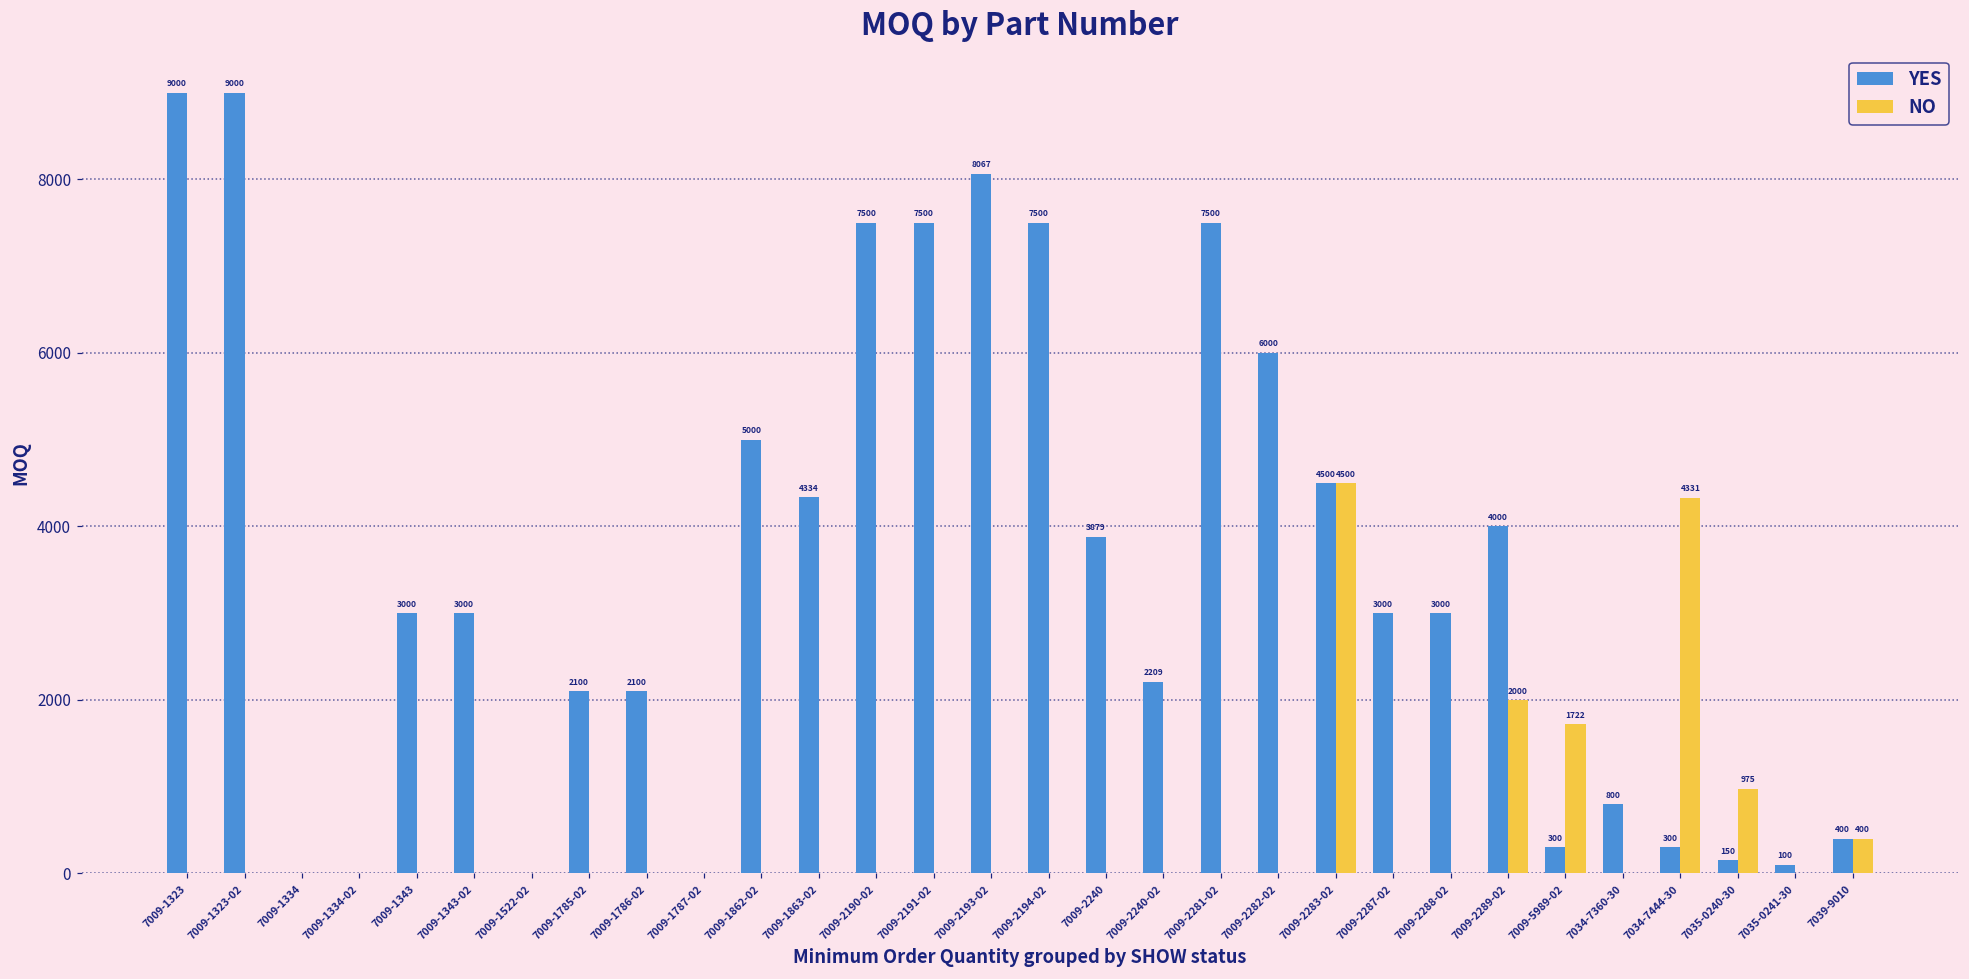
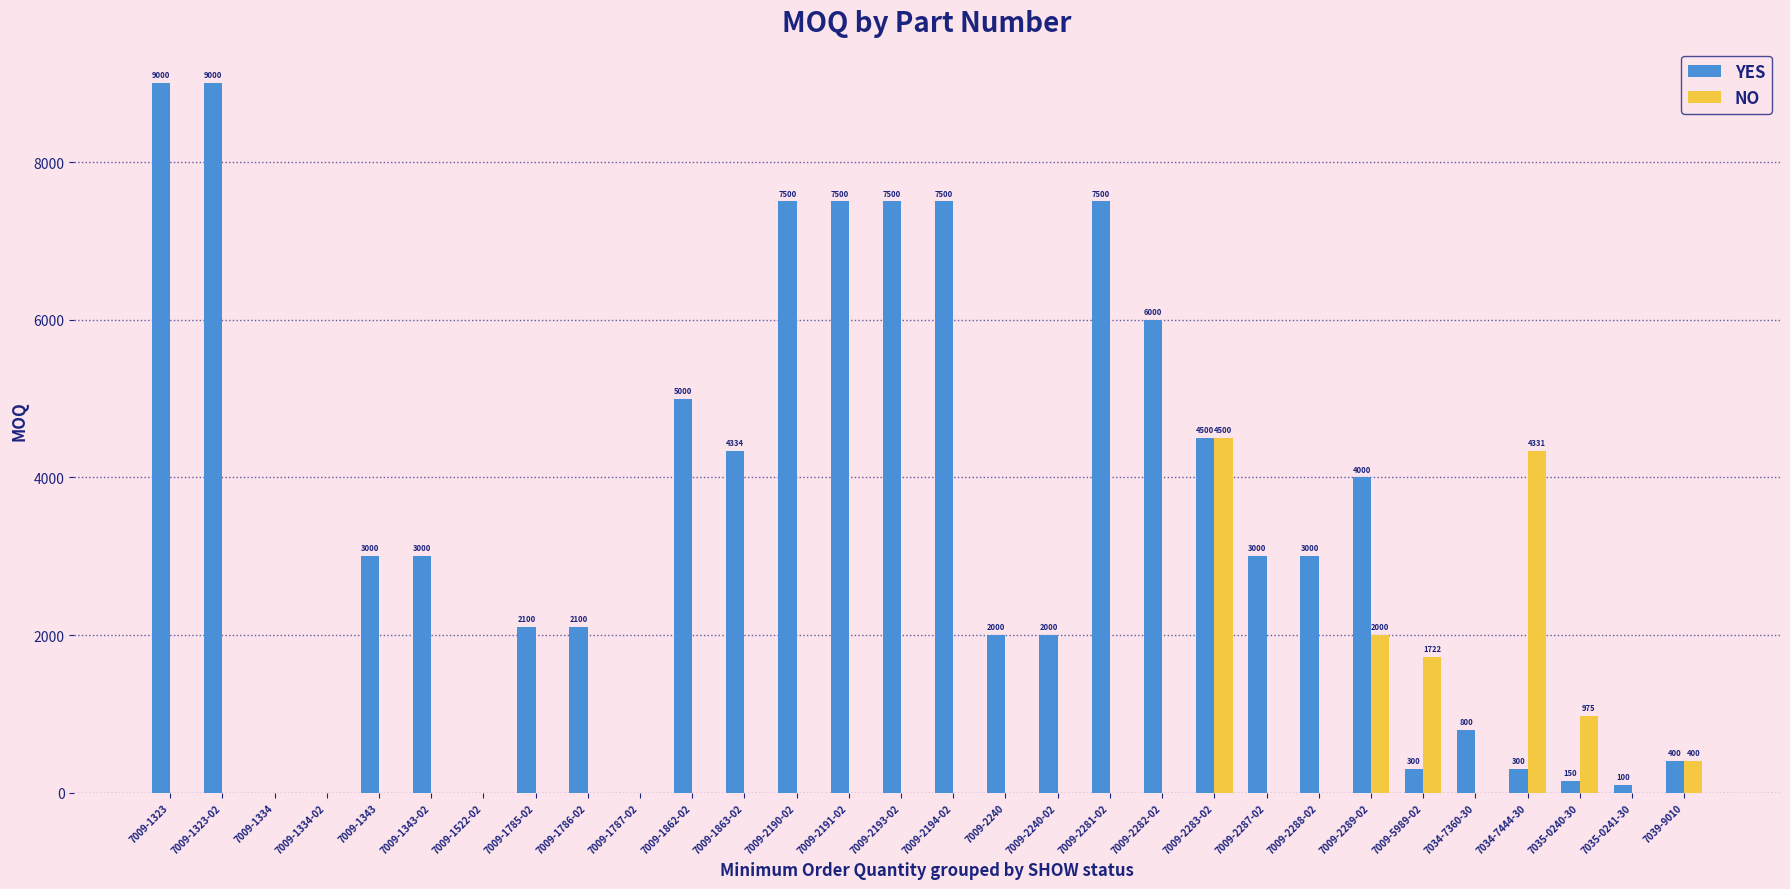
  {
    "YES": {
      "7009-1323": 9000,
      "7009-1323-02": 9000,
      "7009-1343": 3000,
      "7009-1343-02": 3000,
      "7009-1785-02": 2100,
      "7009-1786-02": 2100,
      "7009-1862-02": 5000,
      "7009-1863-02": 4334,
      "7009-2190-02": 7500,
      "7009-2191-02": 7500,
-     "7009-2193-02": 8067,
+     "7009-2193-02": 7500,
      "7009-2194-02": 7500,
-     "7009-2240": 3879,
-     "7009-2240-02": 2209,
+     "7009-2240": 2000,
+     "7009-2240-02": 2000,
      "7009-2281-02": 7500,
      "7009-2282-02": 6000,
      "7009-2283-02": 4500,
      "7009-2287-02": 3000,
      "7009-2288-02": 3000,
      "7009-2289-02": 4000,
      "7009-5989-02": 300,
      "7034-7360-30": 800,
      "7034-7444-30": 300,
      "7035-0240-30": 150,
      "7035-0241-30": 100,
      "7039-9010": 400
    },
    "NO": {
      "7009-2283-02": 4500,
      "7009-2289-02": 2000,
      "7009-5989-02": 1722,
      "7034-7444-30": 4331,
      "7035-0240-30": 975,
      "7039-9010": 400
    }
  }
